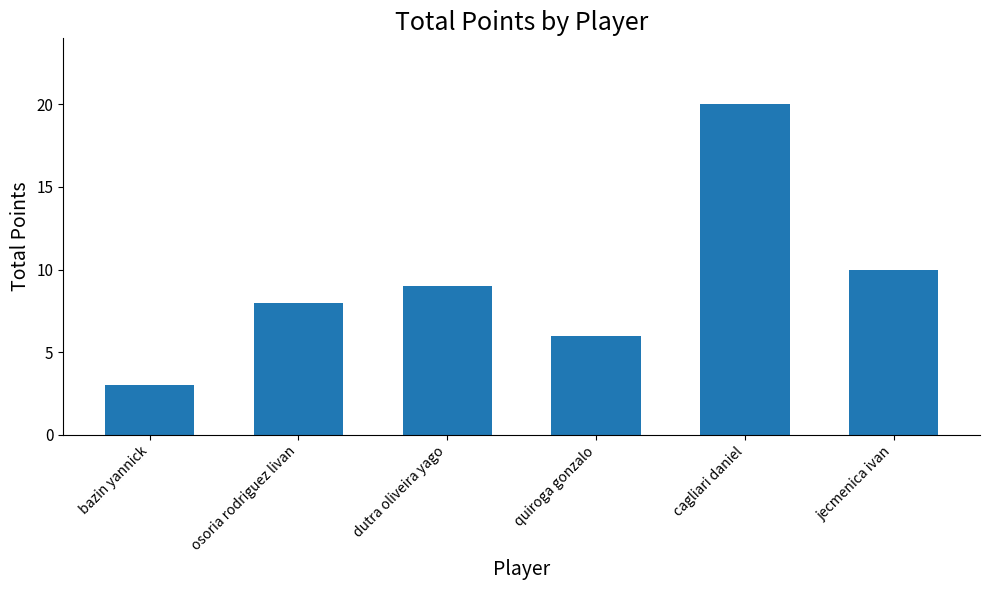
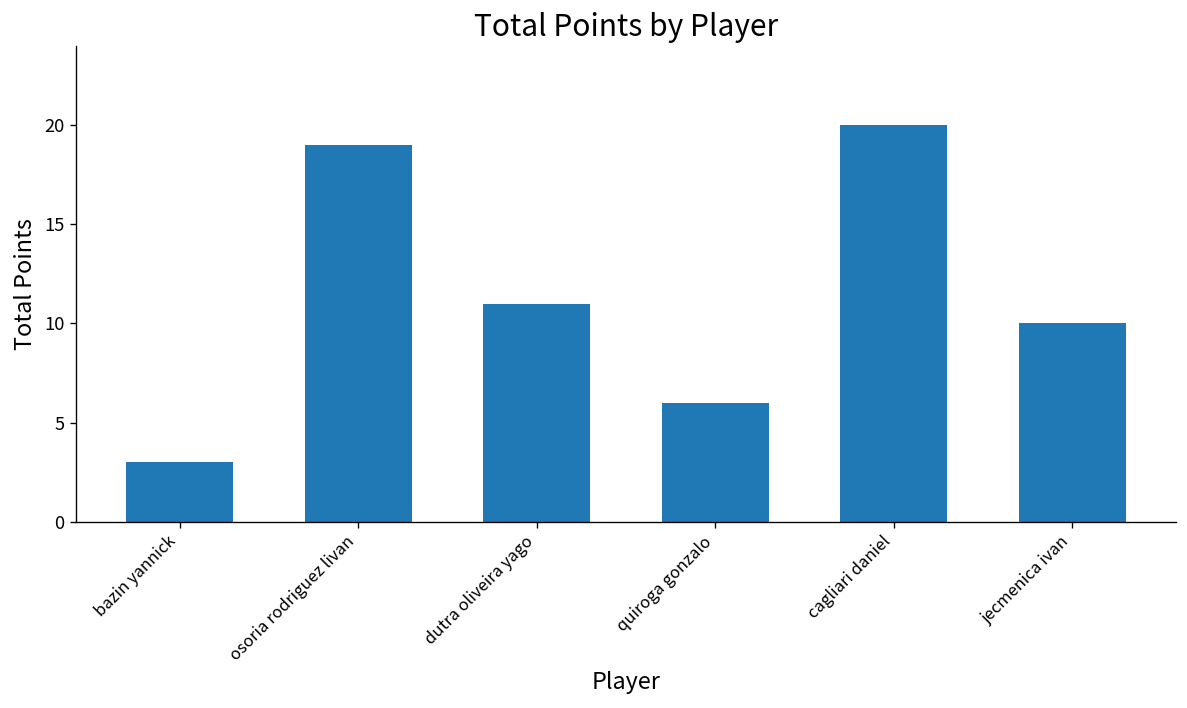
  {
    "bazin yannick": 3,
-   "osoria rodriguez livan": 8,
-   "dutra oliveira yago": 9,
+   "osoria rodriguez livan": 19,
+   "dutra oliveira yago": 11,
    "quiroga gonzalo": 6,
    "cagliari daniel": 20,
    "jecmenica ivan": 10
  }
